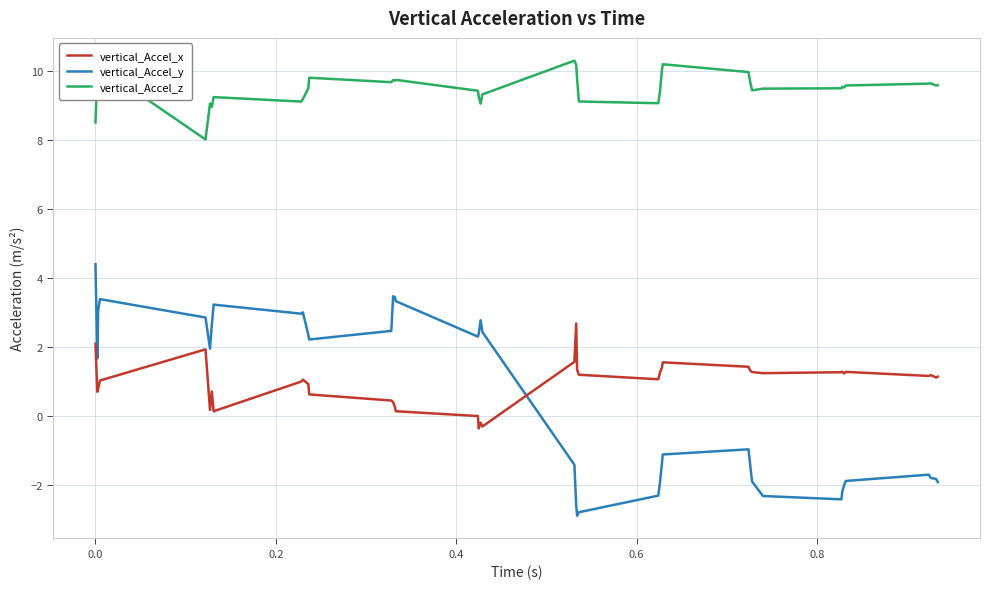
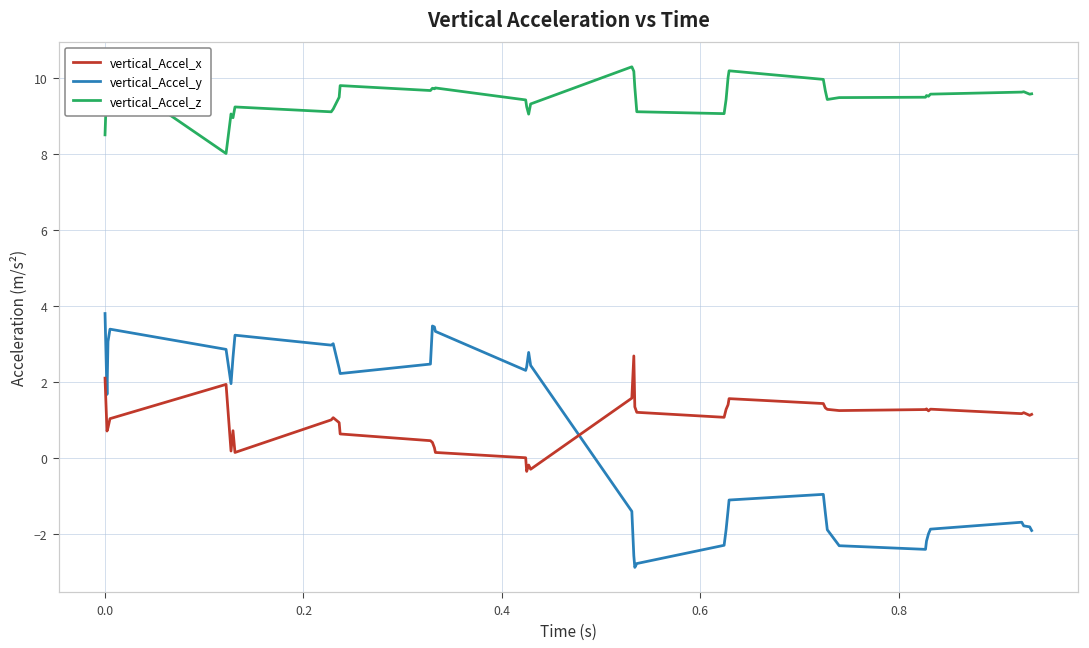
  {
    "vertical_Accel_x": {
      "0.0": 2.1
    },
    "vertical_Accel_y": {
-     "0.0": 4.4
+     "0.0": 3.8
    },
    "vertical_Accel_z": {
      "0.0": 8.5
    }
  }
